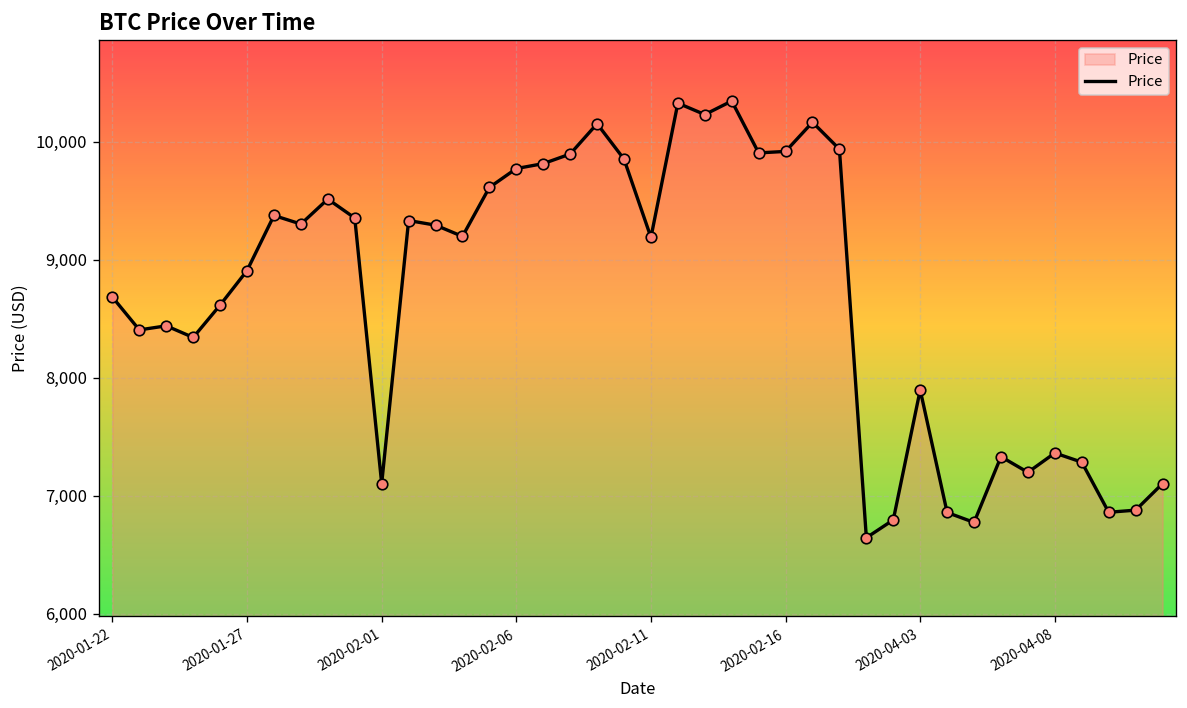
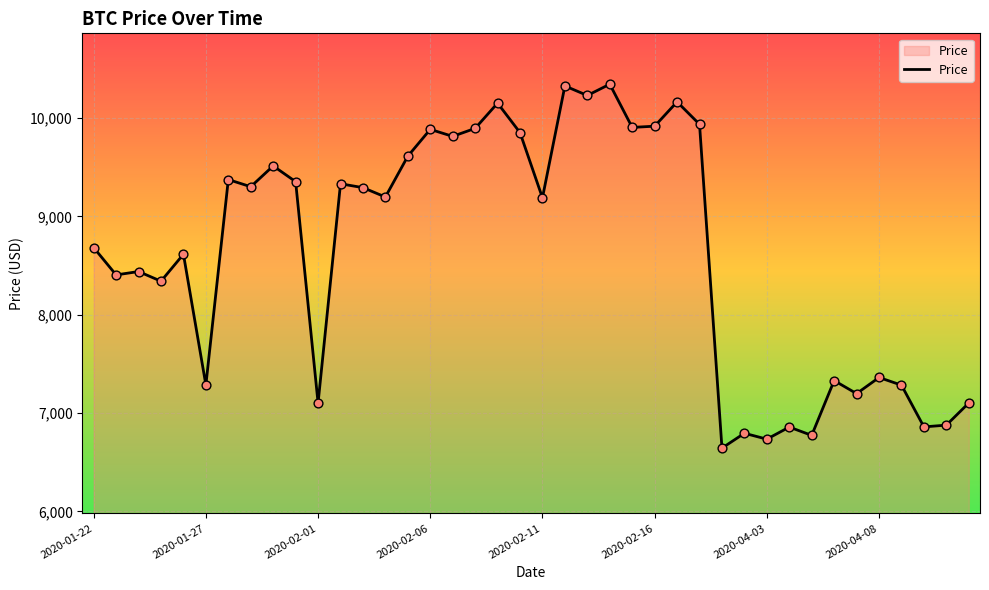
  {
    "2020-01-22": "8,700",
-   "2020-01-27": "8,900",
+   "2020-01-27": "7,300",
    "2020-02-01": "7,100",
-   "2020-02-06": "9,800",
+   "2020-02-06": "9,900",
    "2020-02-11": "9,200",
    "2020-02-16": "9,900",
-   "2020-04-03": "7,900",
+   "2020-04-03": "6,700",
    "2020-04-08": "7,400"
  }
